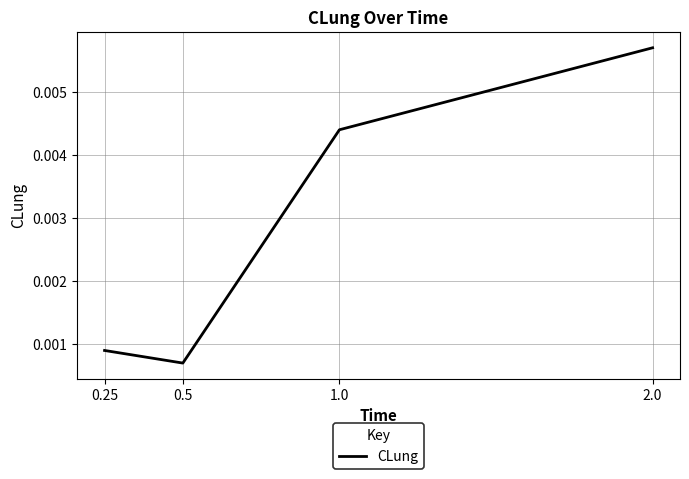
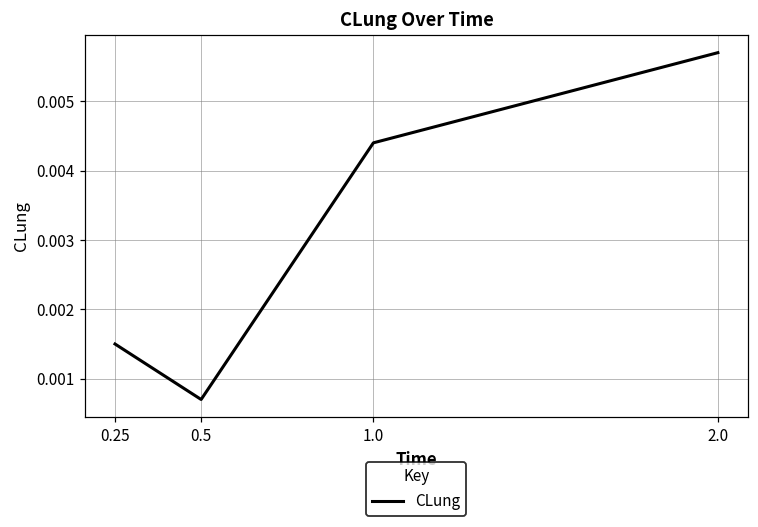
  {
-   "0.25": 0.0009,
+   "0.25": 0.0015,
    "0.5": 0.0007,
    "1.0": 0.0044,
    "2.0": 0.0057
  }
